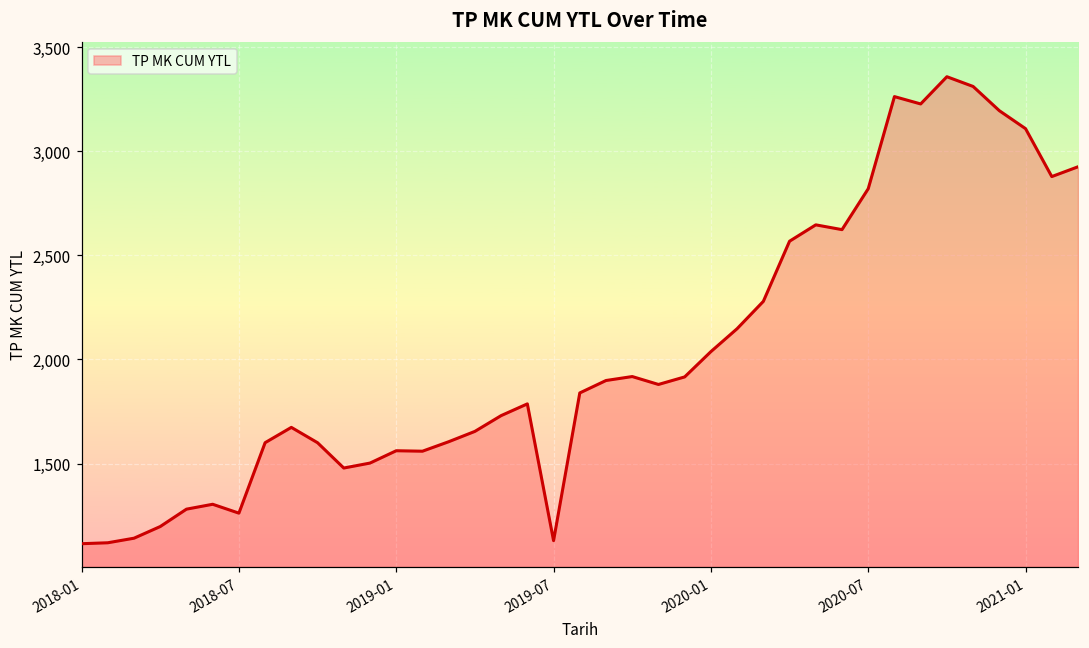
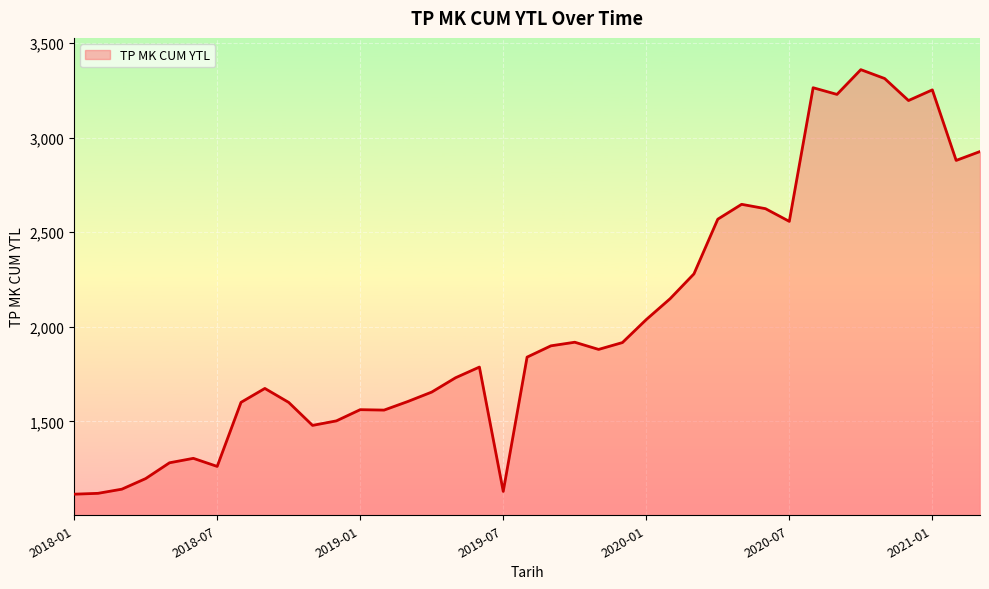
  {
    "2018-01": "1,110",
    "2018-07": "1,260",
    "2019-01": "1,560",
    "2019-07": "1,130",
    "2020-01": "2,040",
-   "2020-07": "2,820",
-   "2021-01": "3,110"
+   "2020-07": "2,560",
+   "2021-01": "3,250"
  }
